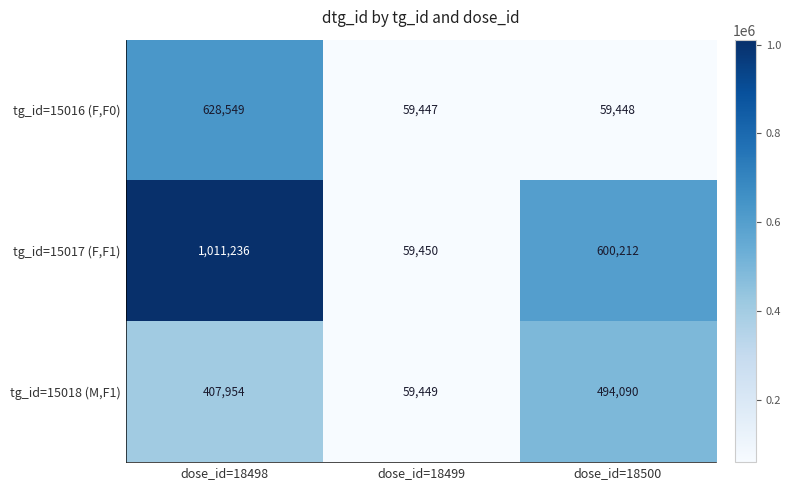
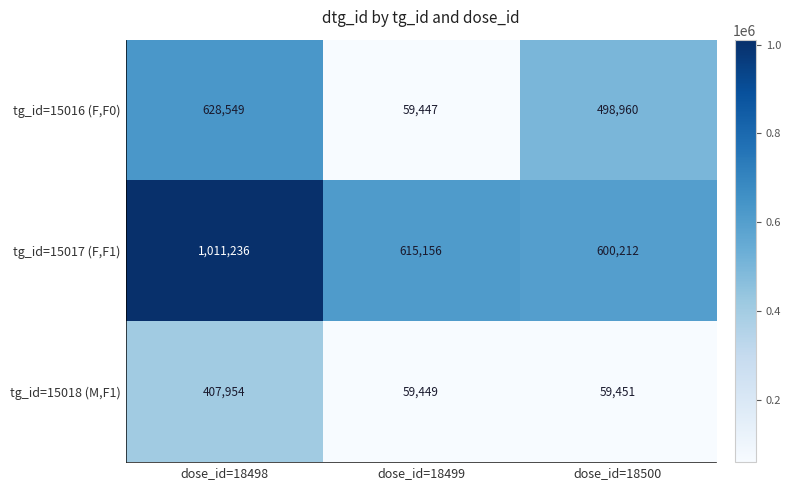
  {
    "tg_id=15016 (F,F0)": {
      "dose_id=18498": "628,549",
      "dose_id=18499": "59,447",
-     "dose_id=18500": "59,448"
+     "dose_id=18500": "498,960"
    },
    "tg_id=15017 (F,F1)": {
      "dose_id=18498": "1,011,236",
-     "dose_id=18499": "59,450",
+     "dose_id=18499": "615,156",
      "dose_id=18500": "600,212"
    },
    "tg_id=15018 (M,F1)": {
      "dose_id=18498": "407,954",
      "dose_id=18499": "59,449",
-     "dose_id=18500": "494,090"
+     "dose_id=18500": "59,451"
    }
  }
